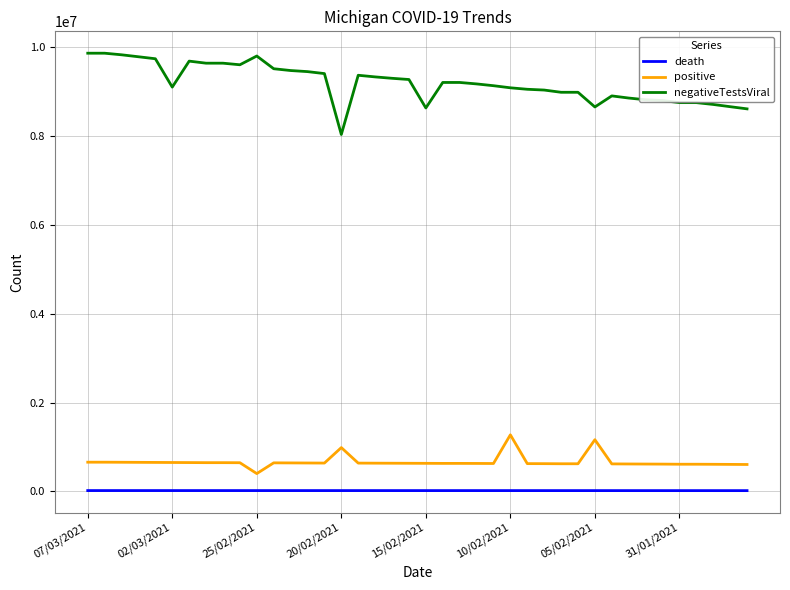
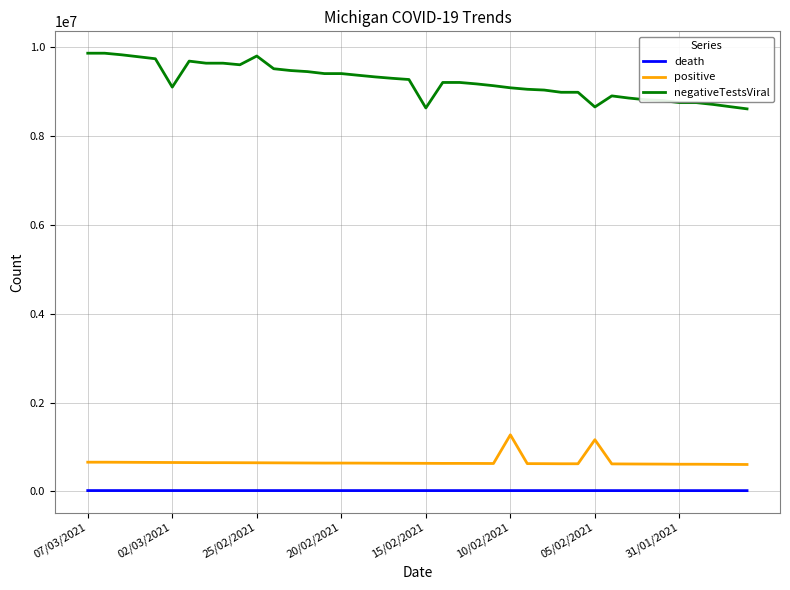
  {
    "death": {
      "07/03/2021": 0,
      "02/03/2021": 0,
      "25/02/2021": 0,
      "20/02/2021": 0,
      "15/02/2021": 0,
      "10/02/2021": 0,
      "05/02/2021": 0,
      "31/01/2021": 0
    },
    "positive": {
      "07/03/2021": 700000,
      "02/03/2021": 600000,
-     "25/02/2021": 400000,
-     "20/02/2021": 1000000,
+     "25/02/2021": 600000,
+     "20/02/2021": 600000,
      "15/02/2021": 600000,
      "10/02/2021": 1300000,
      "05/02/2021": 1200000,
      "31/01/2021": 600000
    },
    "negativeTestsViral": {
      "07/03/2021": 9900000,
      "02/03/2021": 9100000,
      "25/02/2021": 9800000,
-     "20/02/2021": 8000000,
+     "20/02/2021": 9400000,
      "15/02/2021": 8600000,
      "10/02/2021": 9100000,
      "05/02/2021": 8700000,
      "31/01/2021": 8800000
    }
  }
